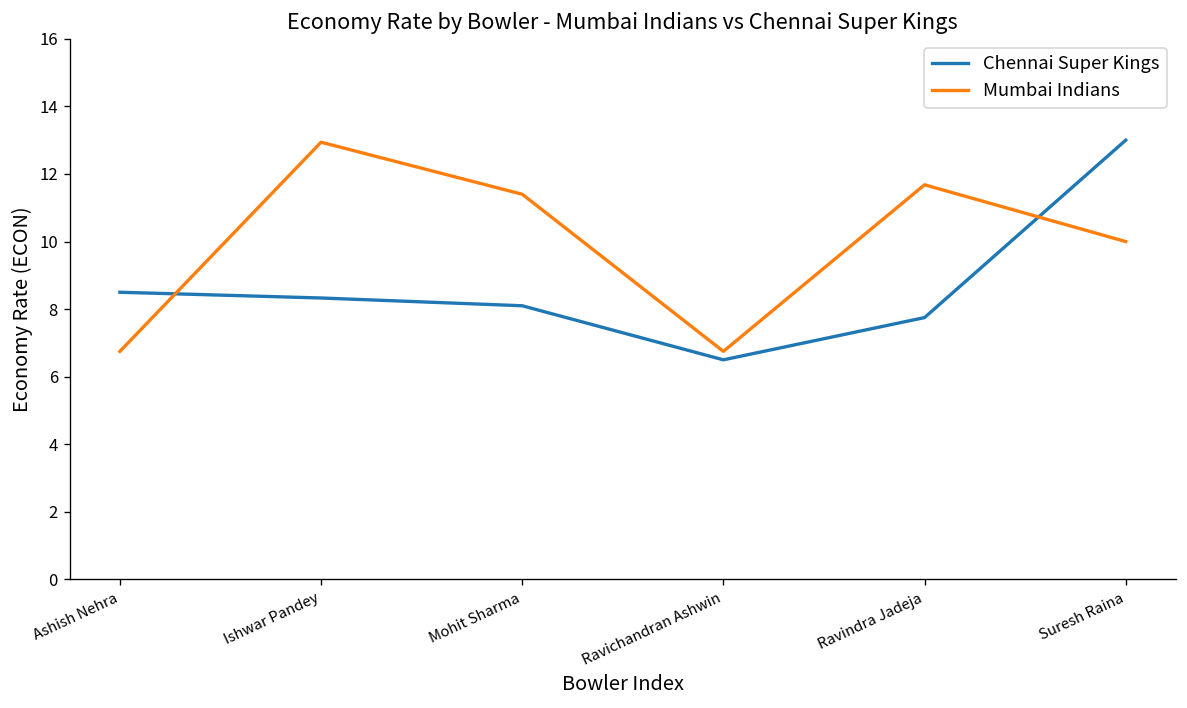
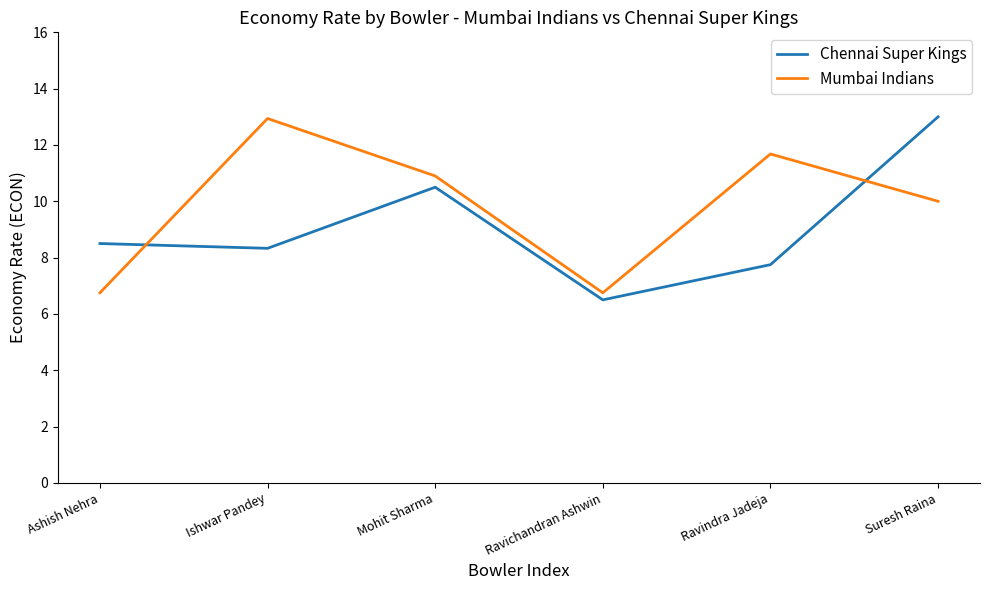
  {
    "Chennai Super Kings": {
      "Ashish Nehra": 8.5,
      "Ishwar Pandey": 8.3,
-     "Mohit Sharma": 8.1,
+     "Mohit Sharma": 10.5,
      "Ravichandran Ashwin": 6.5,
      "Ravindra Jadeja": 7.8,
      "Suresh Raina": 13.0
    },
    "Mumbai Indians": {
      "Ashish Nehra": 6.8,
      "Ishwar Pandey": 12.9,
-     "Mohit Sharma": 11.4,
+     "Mohit Sharma": 10.9,
      "Ravichandran Ashwin": 6.8,
      "Ravindra Jadeja": 11.7,
      "Suresh Raina": 10.0
    }
  }
